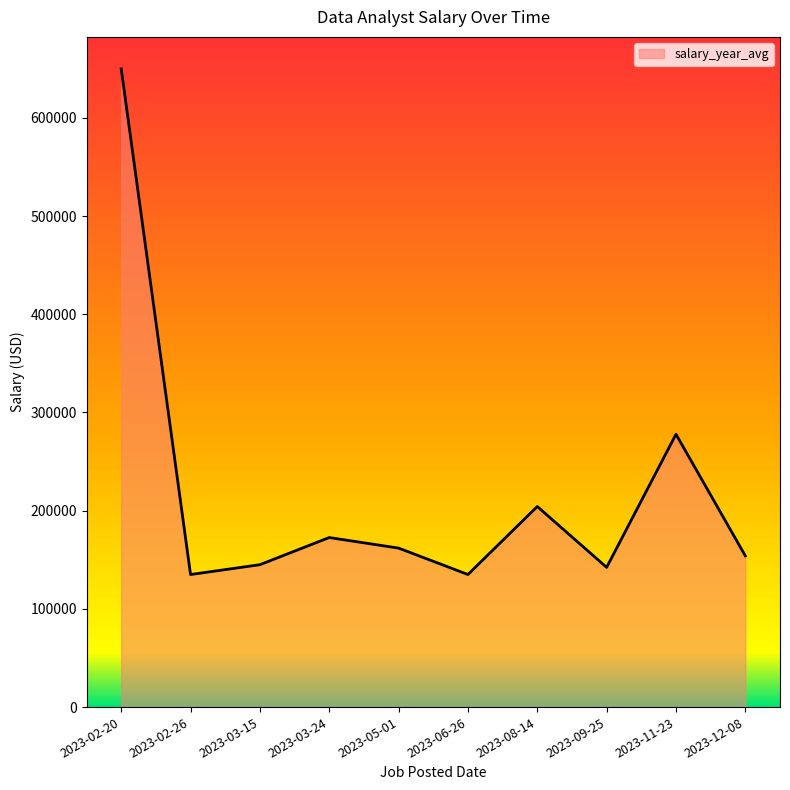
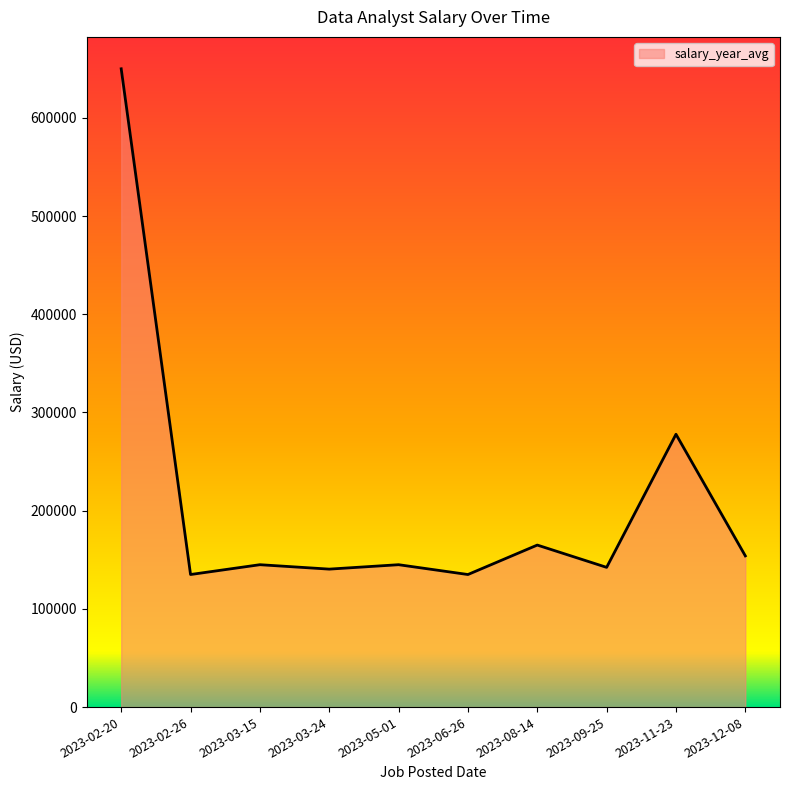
  {
    "2023-02-20": 650000,
    "2023-02-26": 140000,
    "2023-03-15": 150000,
-   "2023-03-24": 170000,
-   "2023-05-01": 160000,
+   "2023-03-24": 140000,
+   "2023-05-01": 150000,
    "2023-06-26": 140000,
-   "2023-08-14": 200000,
+   "2023-08-14": 170000,
    "2023-09-25": 140000,
    "2023-11-23": 280000,
    "2023-12-08": 150000
  }
